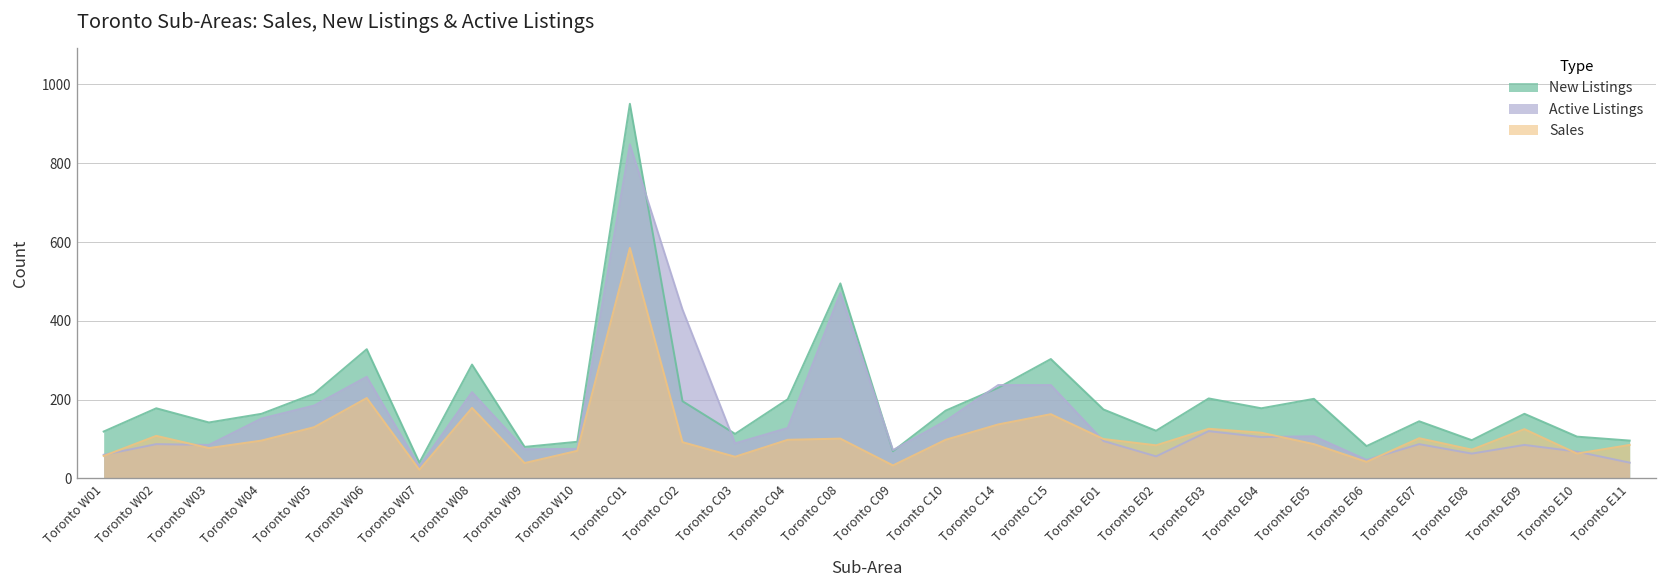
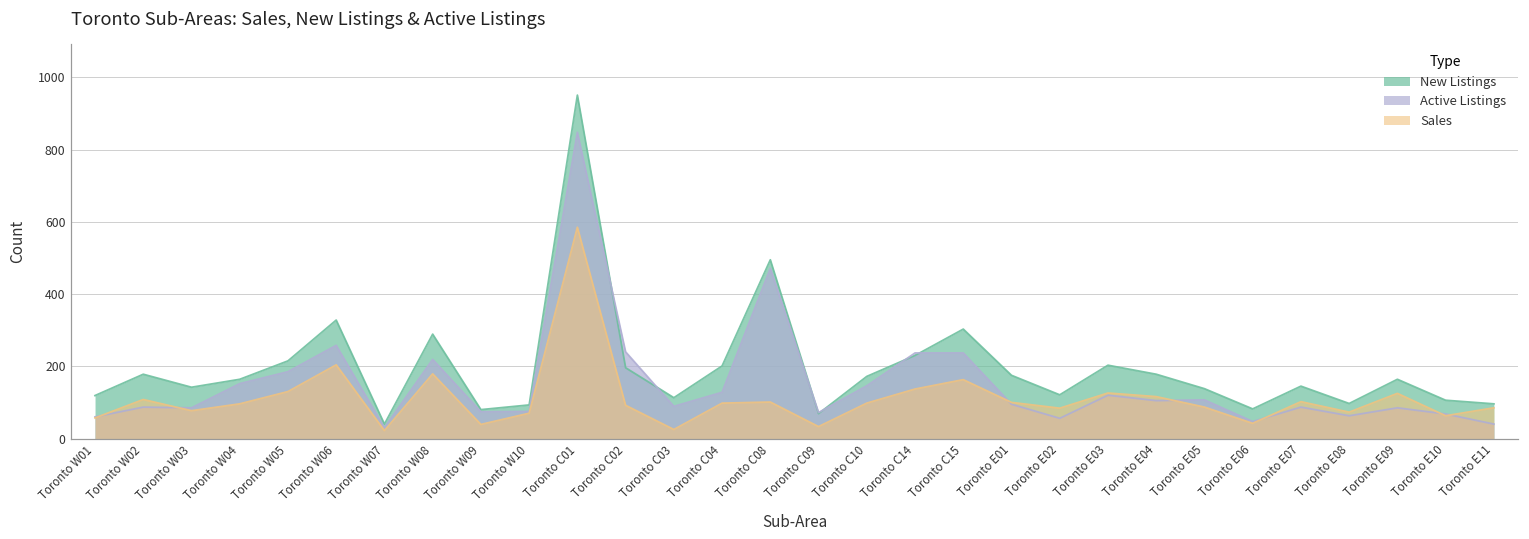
  {
    "New Listings": {
      "Toronto W01": 120,
      "Toronto W02": 180,
      "Toronto W03": 140,
      "Toronto W04": 160,
      "Toronto W05": 220,
      "Toronto W06": 330,
      "Toronto W07": 40,
      "Toronto W08": 290,
      "Toronto W10": 90,
      "Toronto C01": 950,
      "Toronto C02": 200,
      "Toronto C03": 110,
      "Toronto C04": 200,
      "Toronto C08": 500,
      "Toronto C10": 170,
      "Toronto C15": 300,
      "Toronto E01": 180,
      "Toronto E02": 120,
      "Toronto E03": 200,
      "Toronto E04": 180,
-     "Toronto E05": 200,
+     "Toronto E05": 140,
      "Toronto E06": 80,
      "Toronto E07": 150,
      "Toronto E08": 100,
      "Toronto E09": 160,
      "Toronto E10": 110,
      "Toronto E11": 100
    },
    "Active Listings": {
      "Toronto W02": 90,
      "Toronto W03": 90,
      "Toronto W04": 150,
      "Toronto W05": 190,
      "Toronto W06": 260,
      "Toronto W07": 30,
      "Toronto W08": 220,
      "Toronto C01": 850,
-     "Toronto C02": 430,
+     "Toronto C02": 240,
      "Toronto C03": 90,
      "Toronto C04": 130,
      "Toronto C08": 470,
      "Toronto C10": 150,
      "Toronto C15": 240,
      "Toronto E02": 60,
      "Toronto E04": 110,
      "Toronto E05": 110,
      "Toronto E07": 90,
      "Toronto E08": 60,
      "Toronto E09": 90,
      "Toronto E11": 40
    },
    "Sales": {
      "Toronto W02": 110,
      "Toronto W03": 80,
      "Toronto W04": 100,
      "Toronto W05": 130,
      "Toronto W06": 200,
      "Toronto W07": 20,
      "Toronto W08": 180,
      "Toronto W09": 40,
      "Toronto C01": 590,
      "Toronto C02": 90,
-     "Toronto C03": 60,
+     "Toronto C03": 30,
      "Toronto C04": 100,
      "Toronto C08": 100,
      "Toronto C09": 30,
      "Toronto C10": 100,
      "Toronto C14": 140,
      "Toronto C15": 160,
      "Toronto E02": 80,
      "Toronto E04": 120,
      "Toronto E05": 90,
      "Toronto E07": 100,
      "Toronto E08": 70,
      "Toronto E09": 130,
      "Toronto E11": 90
    }
  }
